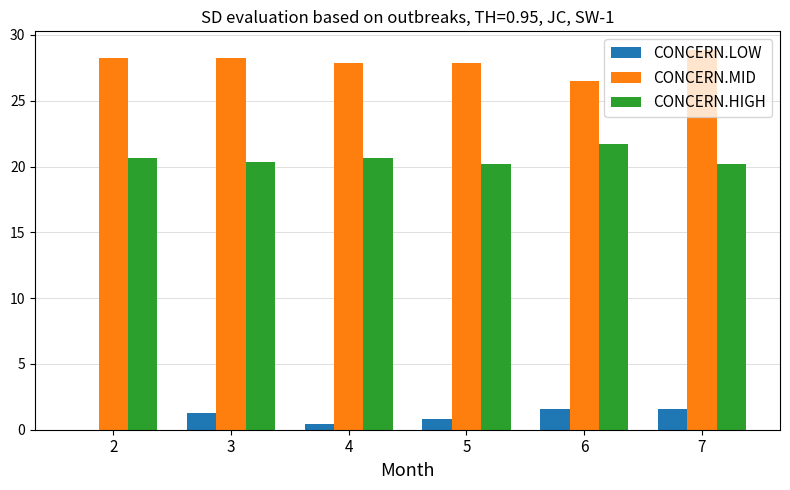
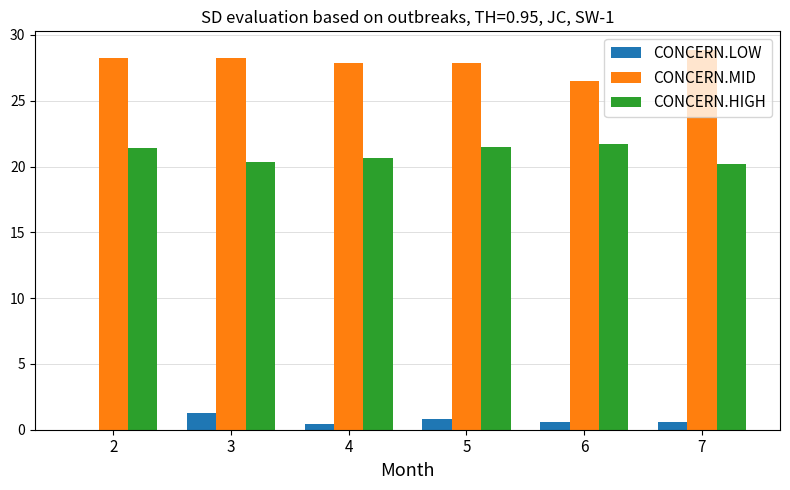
  {
    "CONCERN.LOW": {
      "2": 0.0,
      "3": 1.3,
      "4": 0.4,
      "5": 0.8,
-     "6": 1.6,
-     "7": 1.6
+     "6": 0.6,
+     "7": 0.6
    },
    "CONCERN.MID": {
      "2": 28.3,
      "3": 28.3,
      "4": 27.9,
      "5": 27.9,
      "6": 26.5
    },
    "CONCERN.HIGH": {
-     "2": 20.6,
+     "2": 21.4,
      "3": 20.4,
      "4": 20.6,
-     "5": 20.2,
+     "5": 21.5,
      "6": 21.7,
      "7": 20.2
    }
  }
